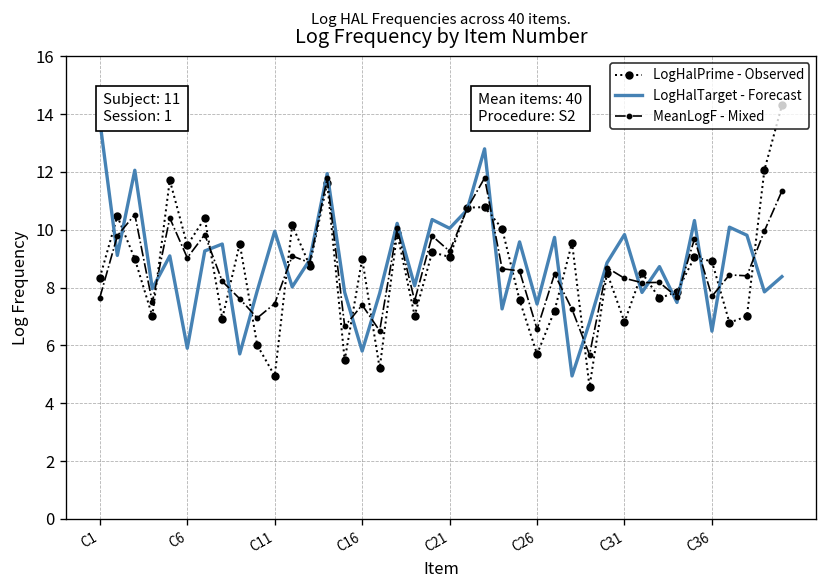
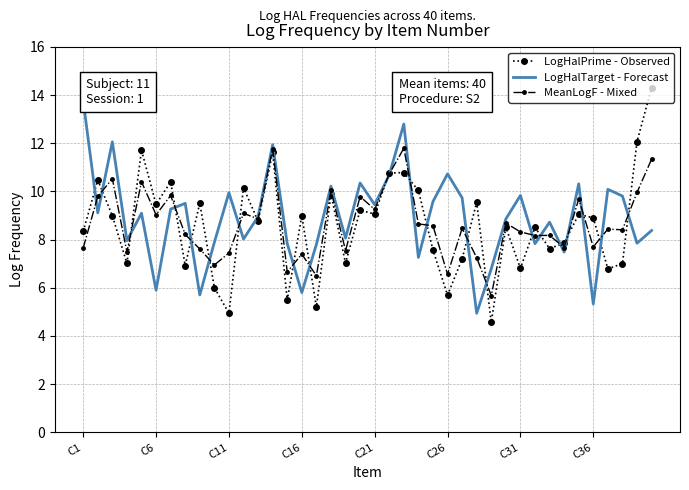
  {
    "LogHalTarget - Forecast": {
      "C6": 5.9,
      "C11": 9.9,
      "C16": 5.8,
-     "C21": 10.1,
-     "C26": 7.4,
+     "C21": 9.5,
+     "C26": 10.7,
      "C31": 9.8,
-     "C36": 6.5
+     "C36": 5.3
    }
  }
